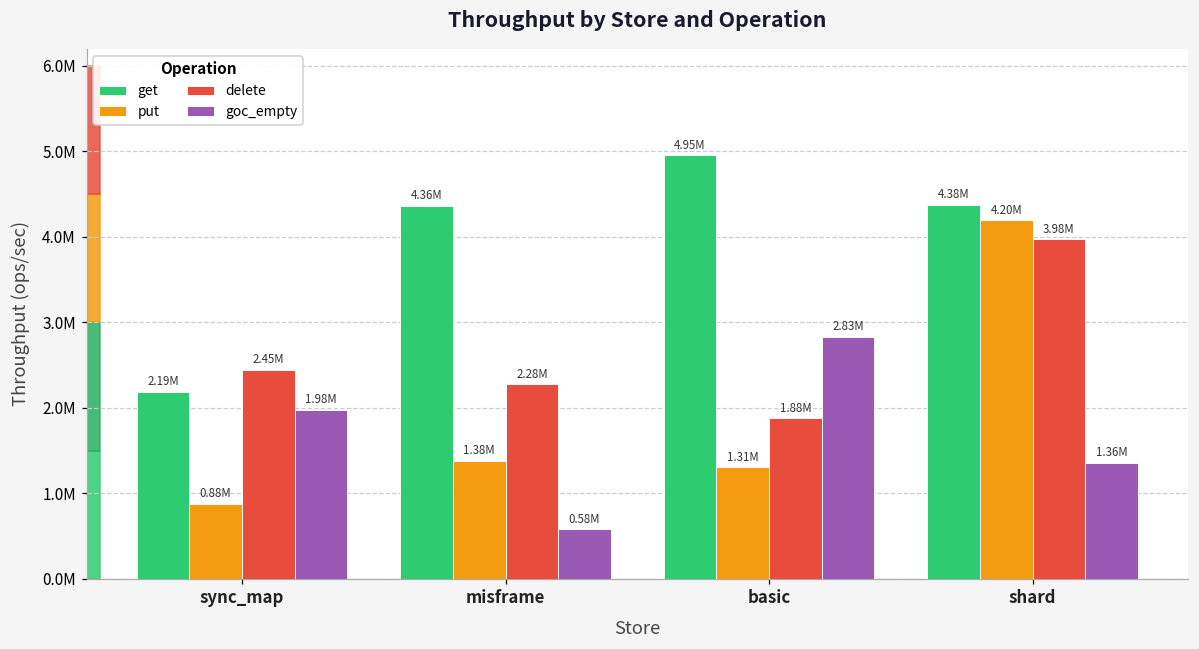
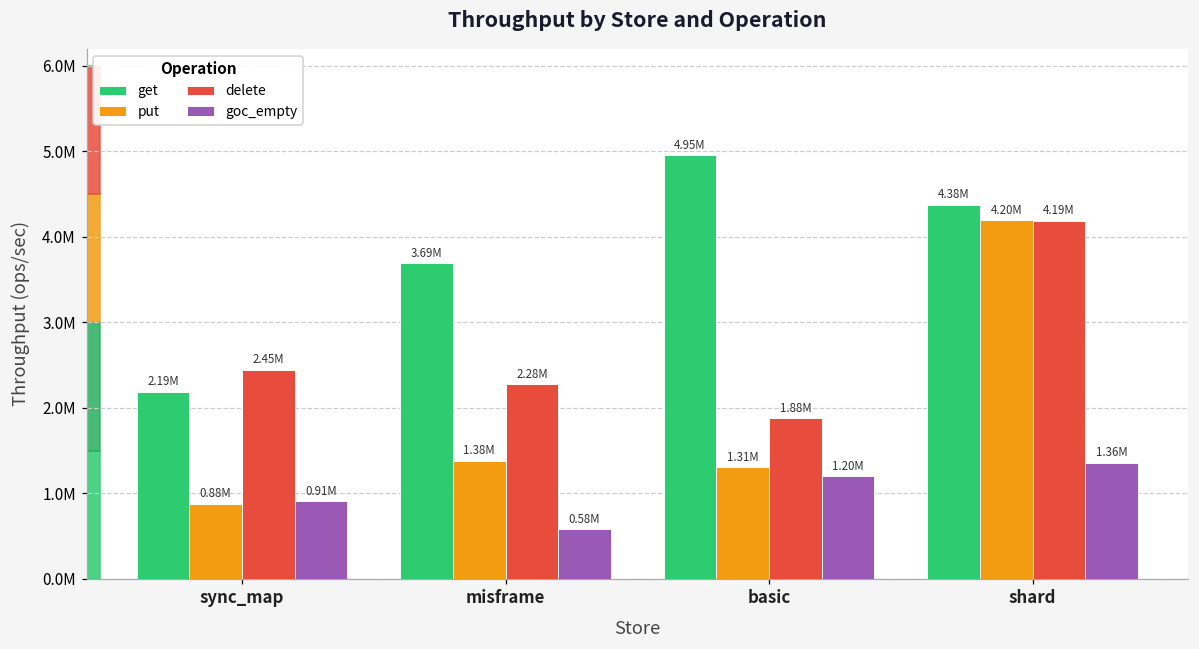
  {
    "get": {
      "sync_map": "2.19M",
-     "misframe": "4.36M",
+     "misframe": "3.69M",
      "basic": "4.95M",
      "shard": "4.38M"
    },
    "put": {
      "sync_map": "0.88M",
      "misframe": "1.38M",
      "basic": "1.31M",
      "shard": "4.20M"
    },
    "delete": {
      "sync_map": "2.45M",
      "misframe": "2.28M",
      "basic": "1.88M",
-     "shard": "3.98M"
+     "shard": "4.19M"
    },
    "goc_empty": {
-     "sync_map": "1.98M",
+     "sync_map": "0.91M",
      "misframe": "0.58M",
-     "basic": "2.83M",
+     "basic": "1.20M",
      "shard": "1.36M"
    }
  }
